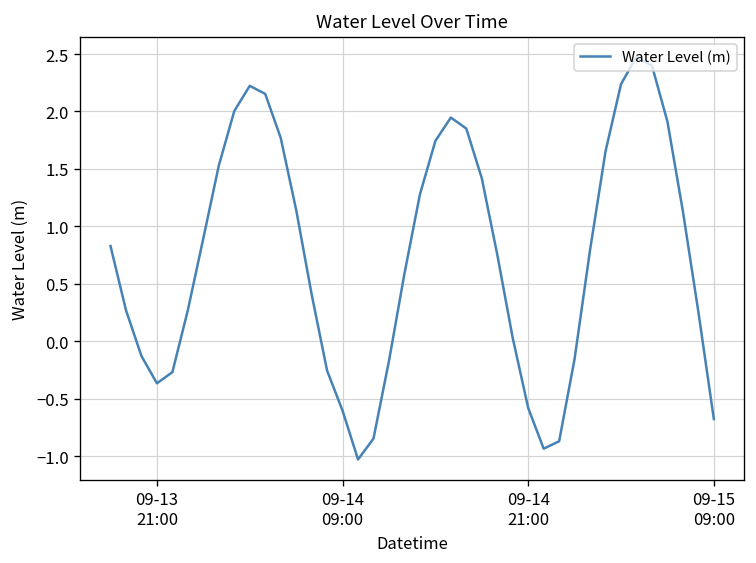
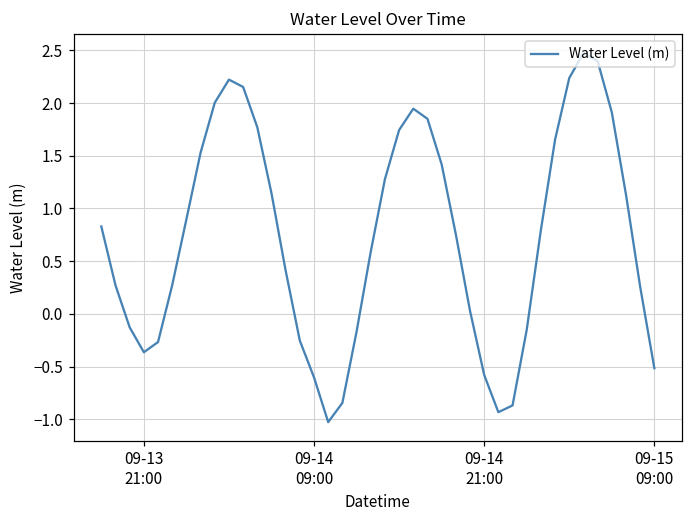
  {
    "09-13 21:00": -0.4,
    "09-14 09:00": -0.6,
    "09-14 21:00": -0.6,
-   "09-15 09:00": -0.7
+   "09-15 09:00": -0.5
  }
